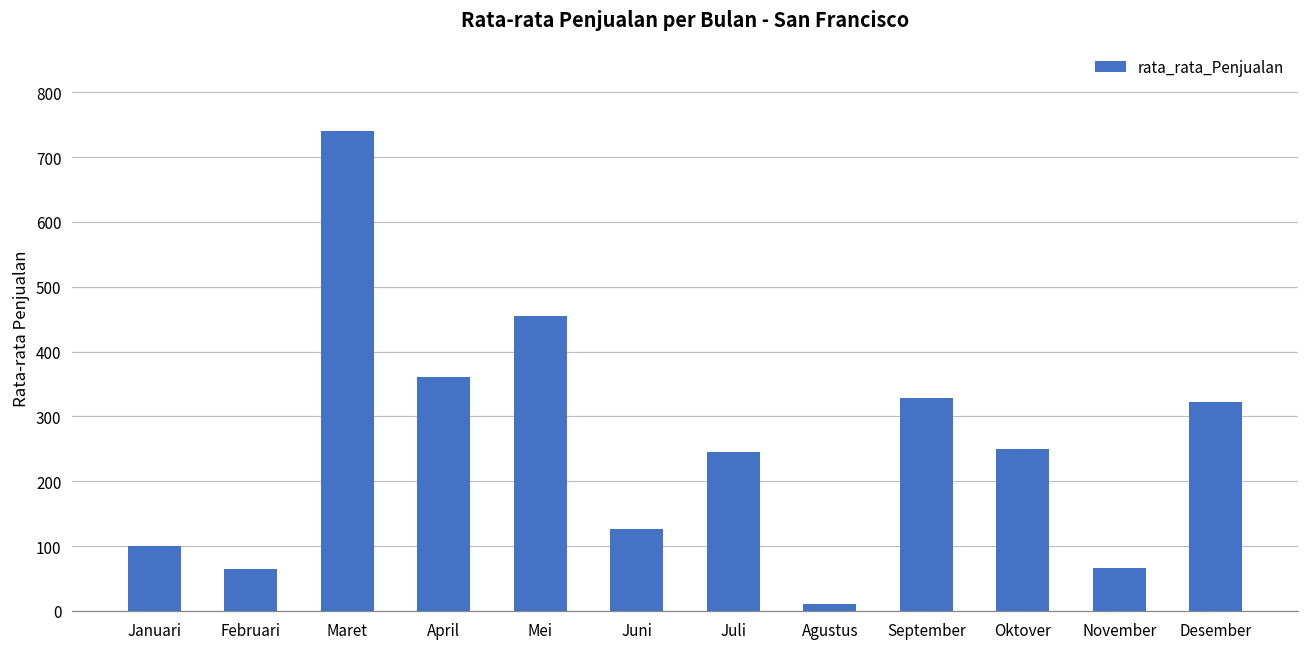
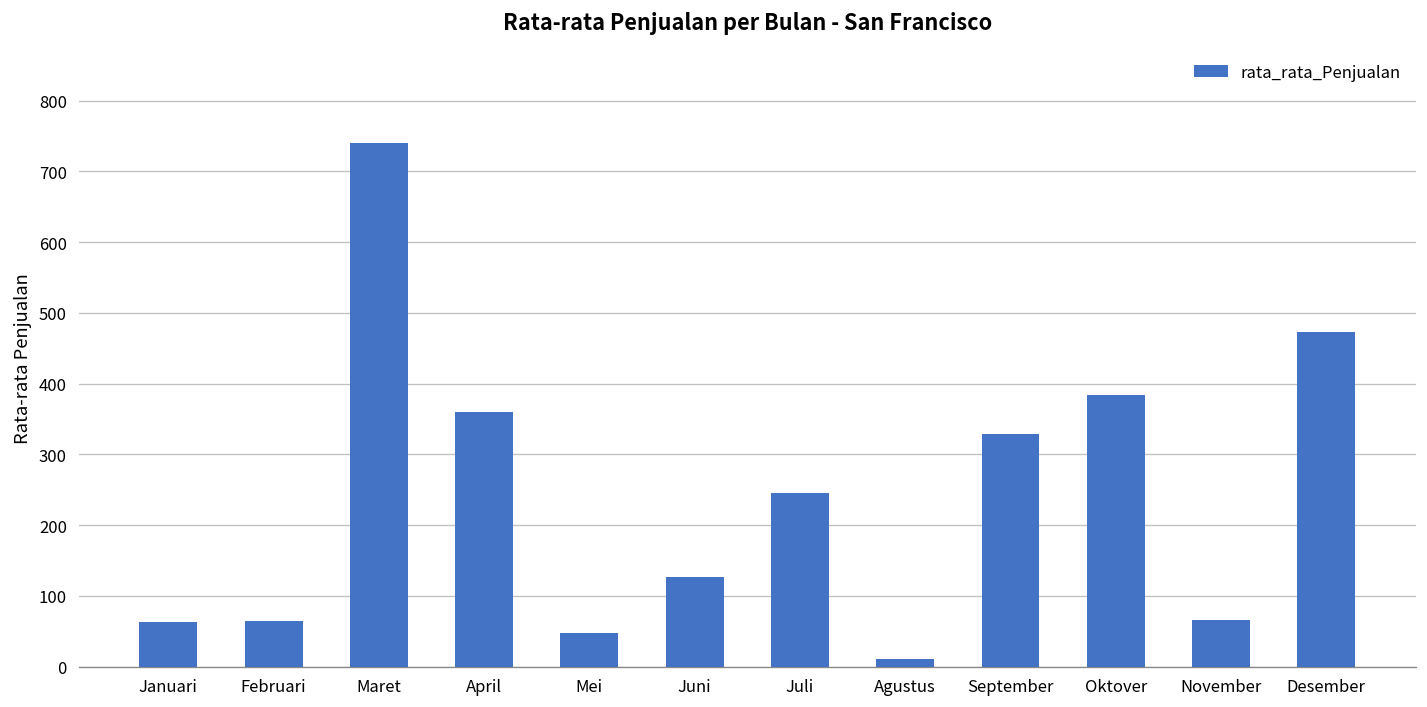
  {
-   "Januari": 100,
+   "Januari": 60,
    "Februari": 60,
    "Maret": 740,
    "April": 360,
-   "Mei": 450,
+   "Mei": 50,
    "Juni": 130,
    "Juli": 250,
    "Agustus": 10,
    "September": 330,
-   "Oktover": 250,
+   "Oktover": 380,
    "November": 70,
-   "Desember": 320
+   "Desember": 470
  }
